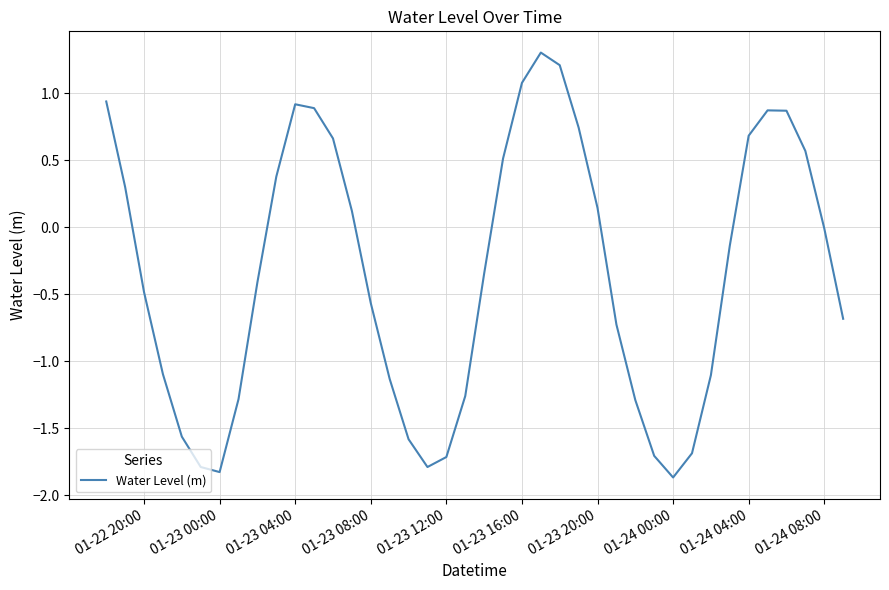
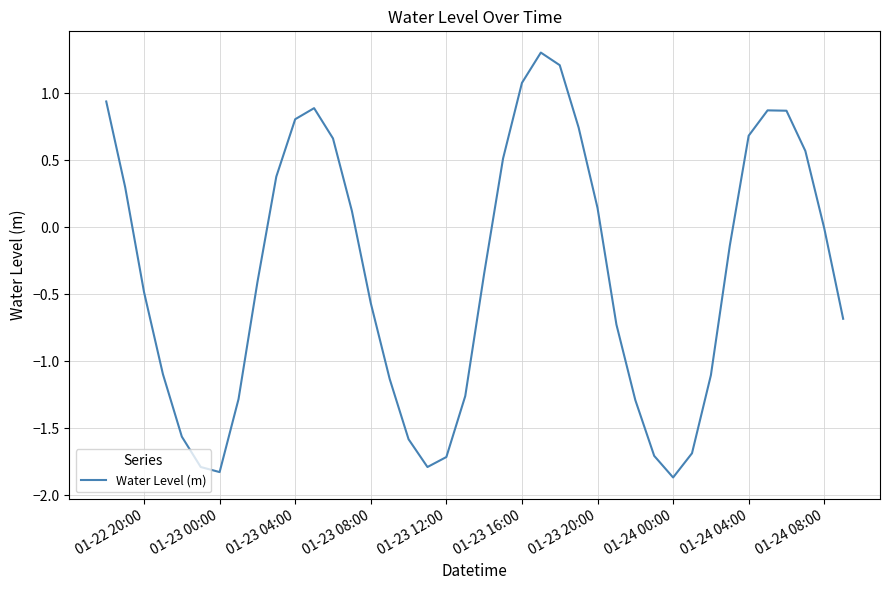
  {
    "01-22 20:00": -0.48,
    "01-23 00:00": -1.83,
-   "01-23 04:00": 0.92,
+   "01-23 04:00": 0.81,
    "01-23 08:00": -0.57,
    "01-23 12:00": -1.71,
    "01-23 16:00": 1.08,
    "01-23 20:00": 0.14,
    "01-24 00:00": -1.87,
    "01-24 04:00": 0.68,
    "01-24 08:00": -0.01
  }
